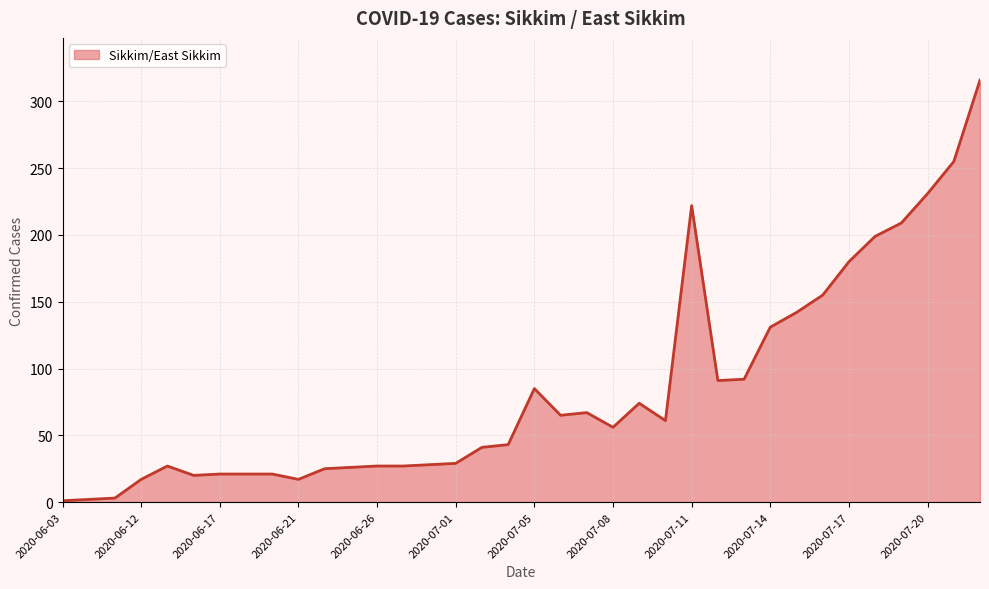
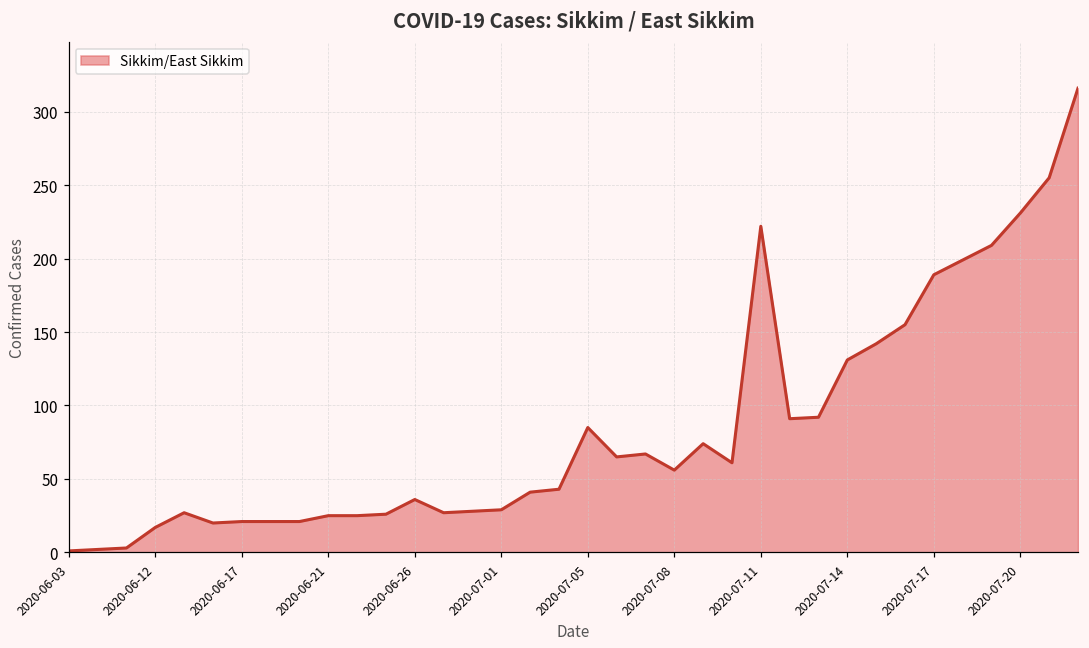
  {
    "2020-06-03": 1,
    "2020-06-12": 17,
    "2020-06-17": 21,
-   "2020-06-21": 17,
-   "2020-06-26": 27,
+   "2020-06-21": 25,
+   "2020-06-26": 36,
    "2020-07-01": 29,
    "2020-07-05": 85,
    "2020-07-08": 56,
    "2020-07-11": 222,
    "2020-07-14": 131,
-   "2020-07-17": 180,
+   "2020-07-17": 189,
    "2020-07-20": 231
  }
